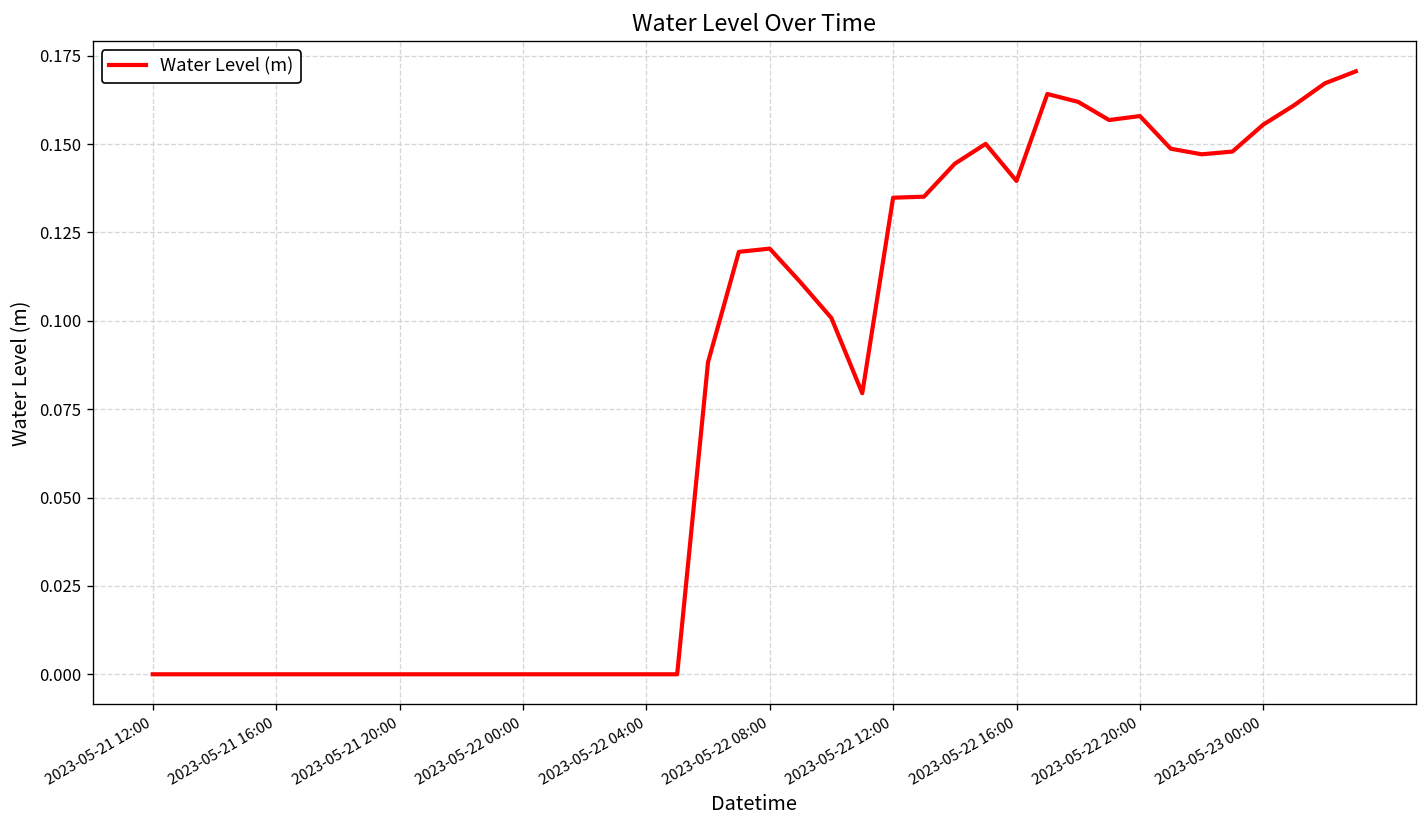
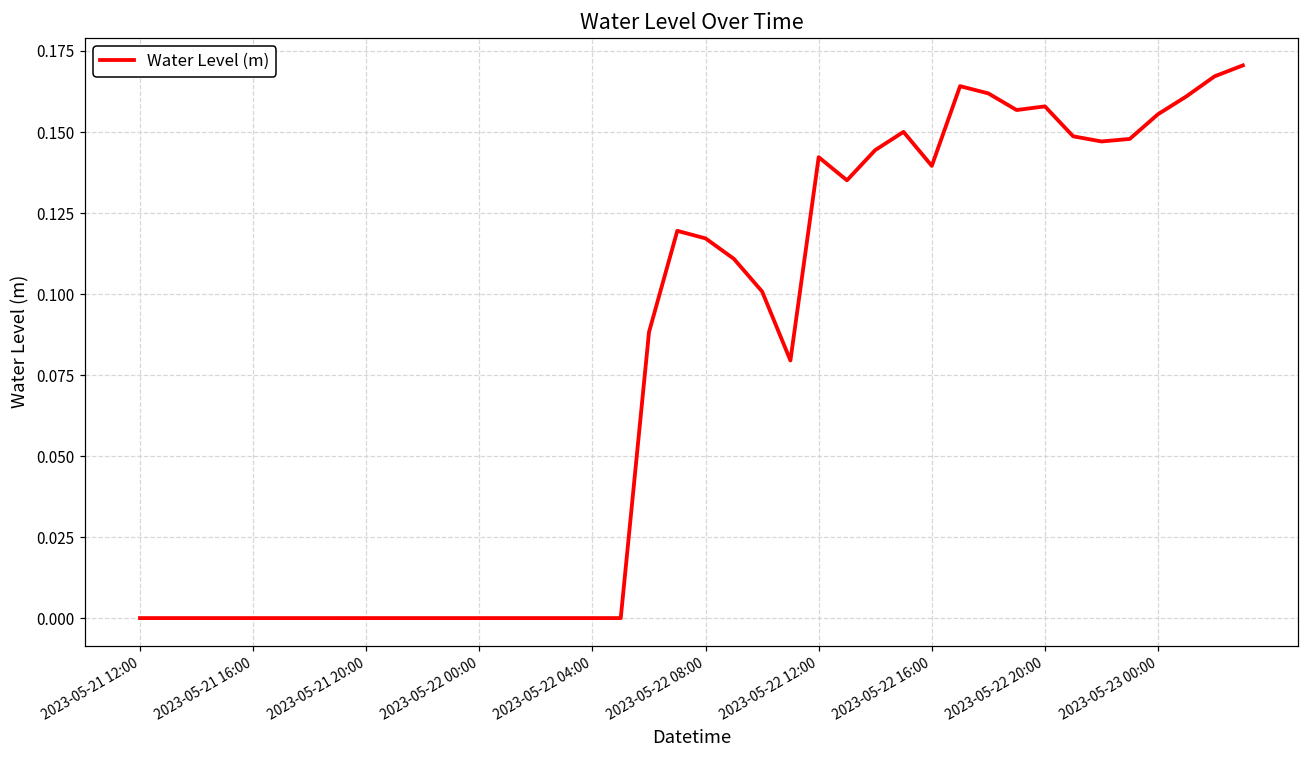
  {
    "2023-05-21 12:00": 0.000,
    "2023-05-21 16:00": 0.000,
    "2023-05-21 20:00": 0.000,
    "2023-05-22 00:00": 0.000,
    "2023-05-22 04:00": 0.000,
-   "2023-05-22 08:00": 0.120,
-   "2023-05-22 12:00": 0.135,
+   "2023-05-22 08:00": 0.117,
+   "2023-05-22 12:00": 0.142,
    "2023-05-22 16:00": 0.140,
    "2023-05-22 20:00": 0.158,
    "2023-05-23 00:00": 0.155
  }
